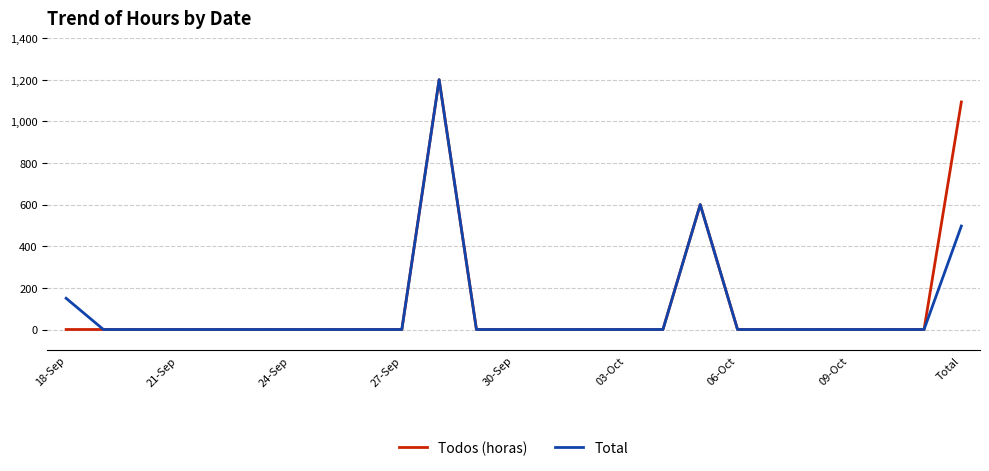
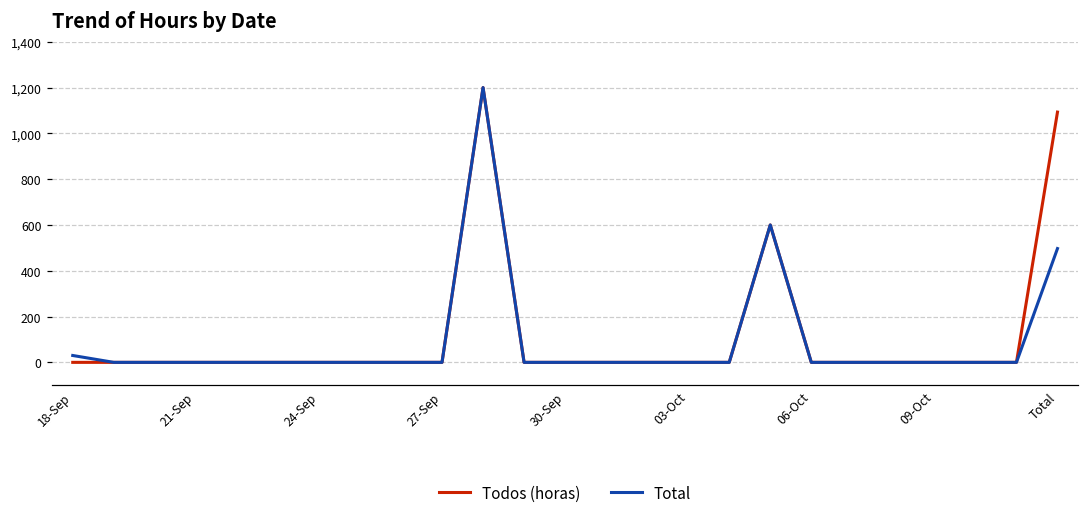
  {
    "Todos (horas)": {
      "18-Sep": "0",
      "Total": "1,090"
    },
    "Total": {
-     "18-Sep": "150",
+     "18-Sep": "30",
      "Total": "500"
    }
  }
